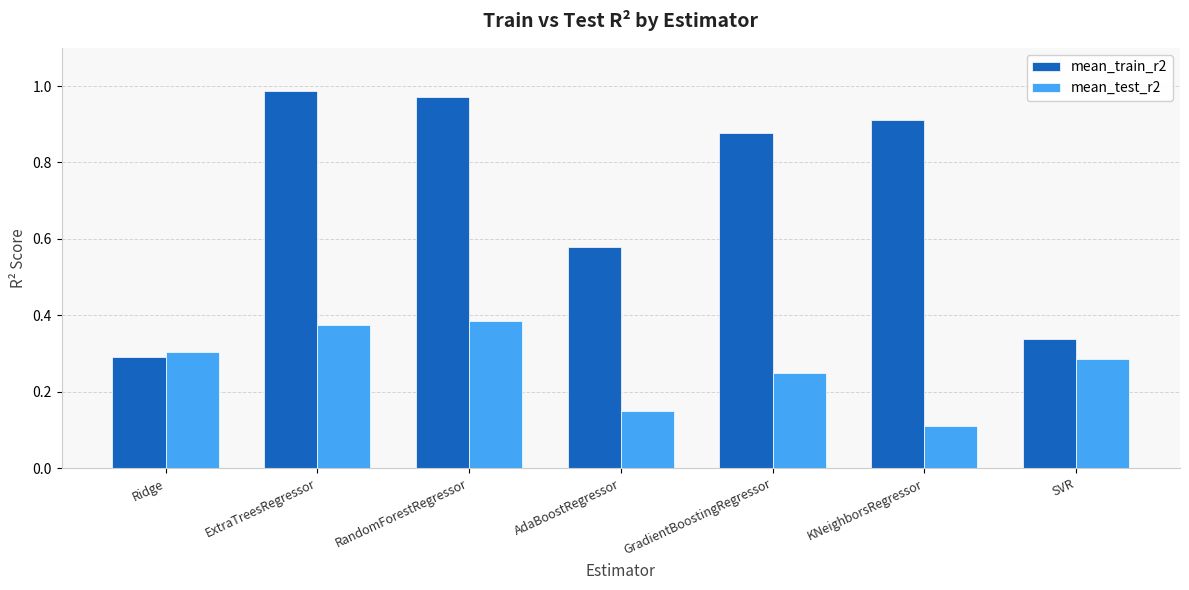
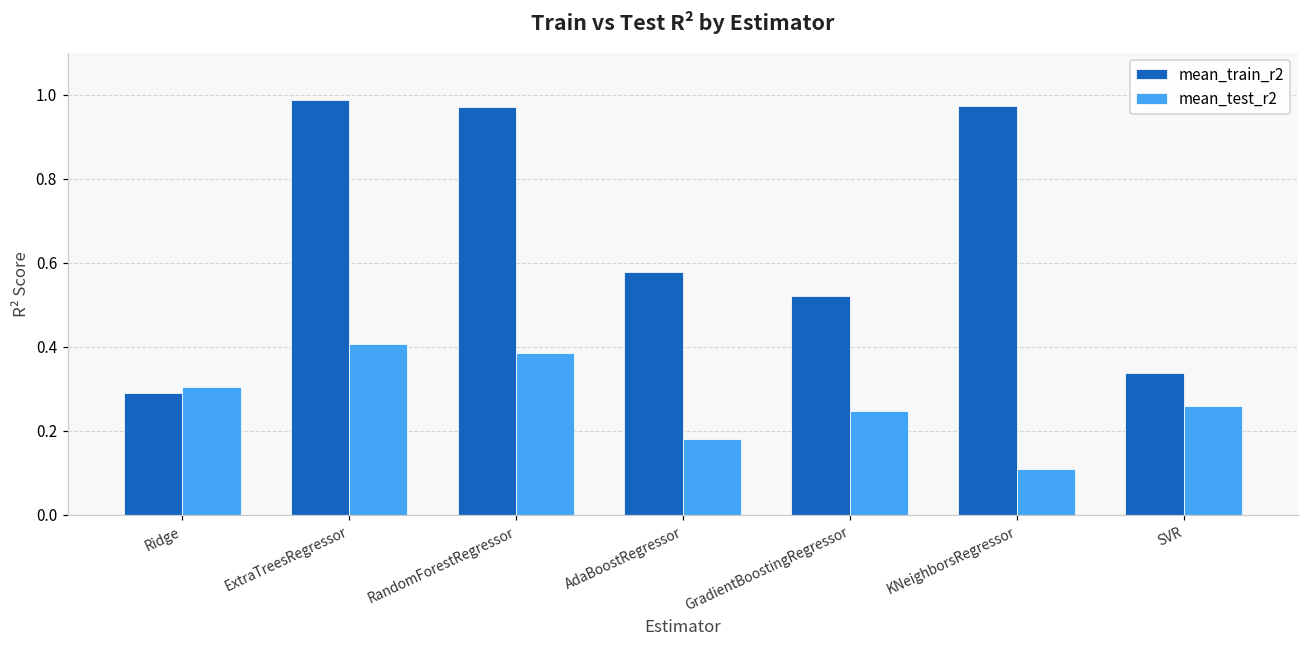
  {
    "mean_train_r2": {
      "Ridge": 0.29,
      "ExtraTreesRegressor": 0.99,
      "RandomForestRegressor": 0.97,
      "AdaBoostRegressor": 0.58,
-     "GradientBoostingRegressor": 0.88,
-     "KNeighborsRegressor": 0.91,
+     "GradientBoostingRegressor": 0.52,
+     "KNeighborsRegressor": 0.97,
      "SVR": 0.34
    },
    "mean_test_r2": {
      "Ridge": 0.30,
-     "ExtraTreesRegressor": 0.37,
+     "ExtraTreesRegressor": 0.41,
      "RandomForestRegressor": 0.38,
-     "AdaBoostRegressor": 0.15,
+     "AdaBoostRegressor": 0.18,
      "GradientBoostingRegressor": 0.25,
      "KNeighborsRegressor": 0.11,
-     "SVR": 0.29
+     "SVR": 0.26
    }
  }
